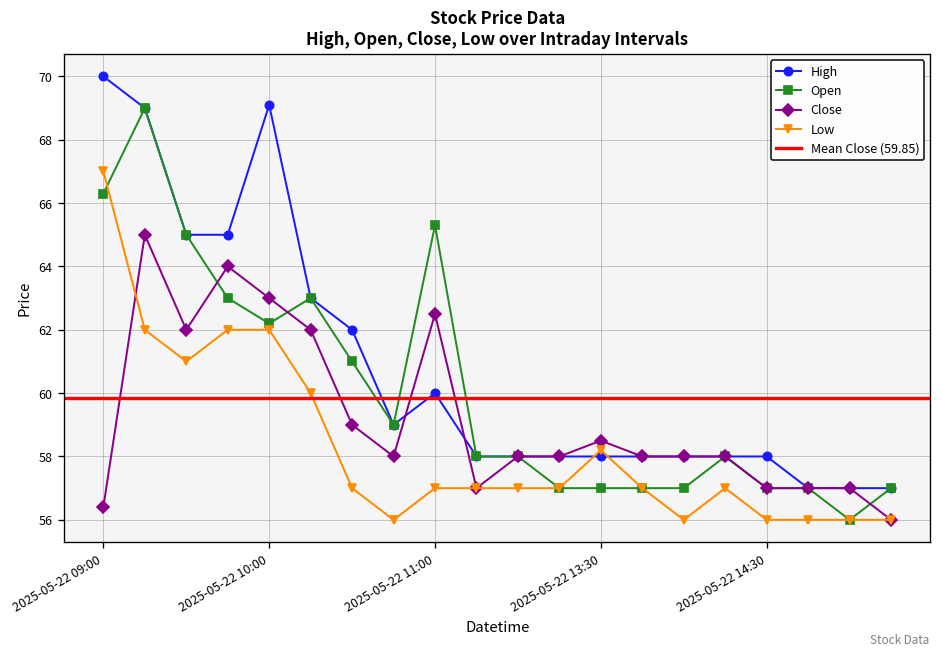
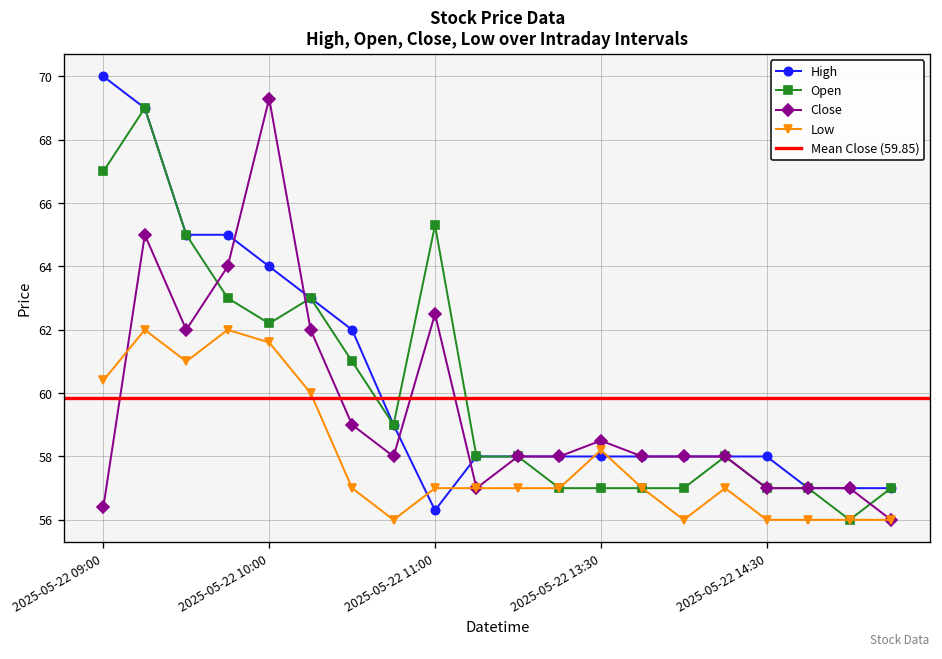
  {
    "High": {
      "2025-05-22 09:00": 70.0,
-     "2025-05-22 10:00": 69.1,
-     "2025-05-22 11:00": 60.0,
+     "2025-05-22 10:00": 64.0,
+     "2025-05-22 11:00": 56.3,
      "2025-05-22 13:30": 58.0,
      "2025-05-22 14:30": 58.0
    },
    "Open": {
-     "2025-05-22 09:00": 66.3,
+     "2025-05-22 09:00": 67.0,
      "2025-05-22 10:00": 62.2,
      "2025-05-22 11:00": 65.3,
      "2025-05-22 13:30": 57.0
    },
    "Close": {
      "2025-05-22 09:00": 56.4,
-     "2025-05-22 10:00": 63.0,
+     "2025-05-22 10:00": 69.3,
      "2025-05-22 11:00": 62.5,
      "2025-05-22 13:30": 58.5
    },
    "Low": {
-     "2025-05-22 09:00": 67.0,
-     "2025-05-22 10:00": 62.0,
+     "2025-05-22 09:00": 60.4,
+     "2025-05-22 10:00": 61.6,
      "2025-05-22 11:00": 57.0,
      "2025-05-22 13:30": 58.2,
      "2025-05-22 14:30": 56.0
    }
  }
